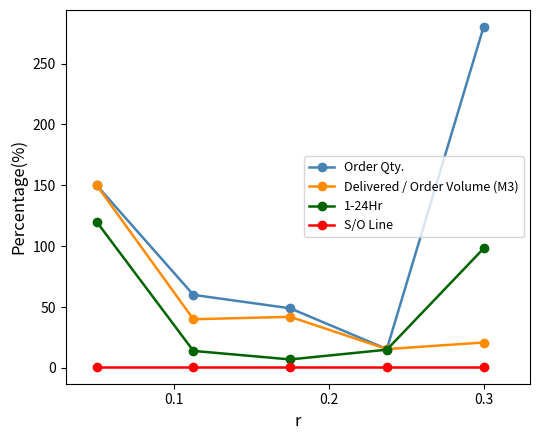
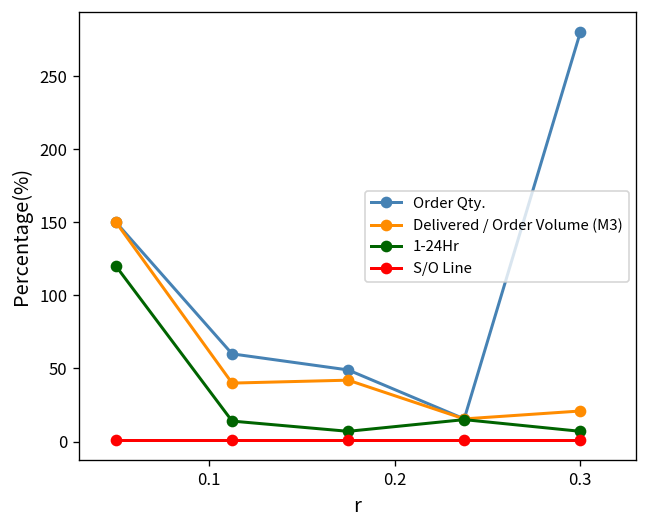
  {
    "Order Qty.": {
      "0.3": 280
    },
    "Delivered / Order Volume (M3)": {
      "0.3": 21
    },
    "1-24Hr": {
-     "0.3": 98
+     "0.3": 7
    },
    "S/O Line": {
      "0.3": 1
    }
  }
